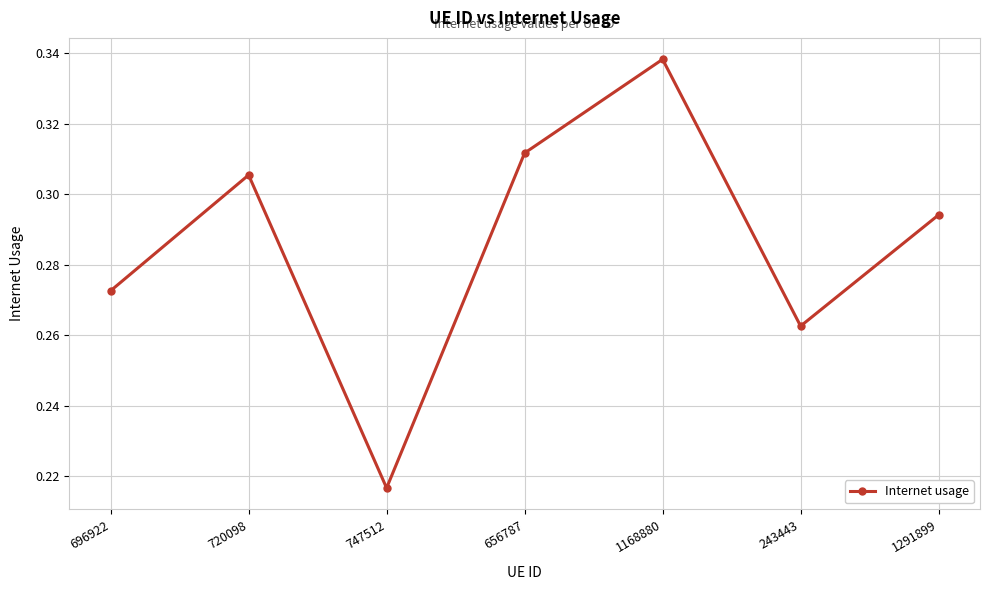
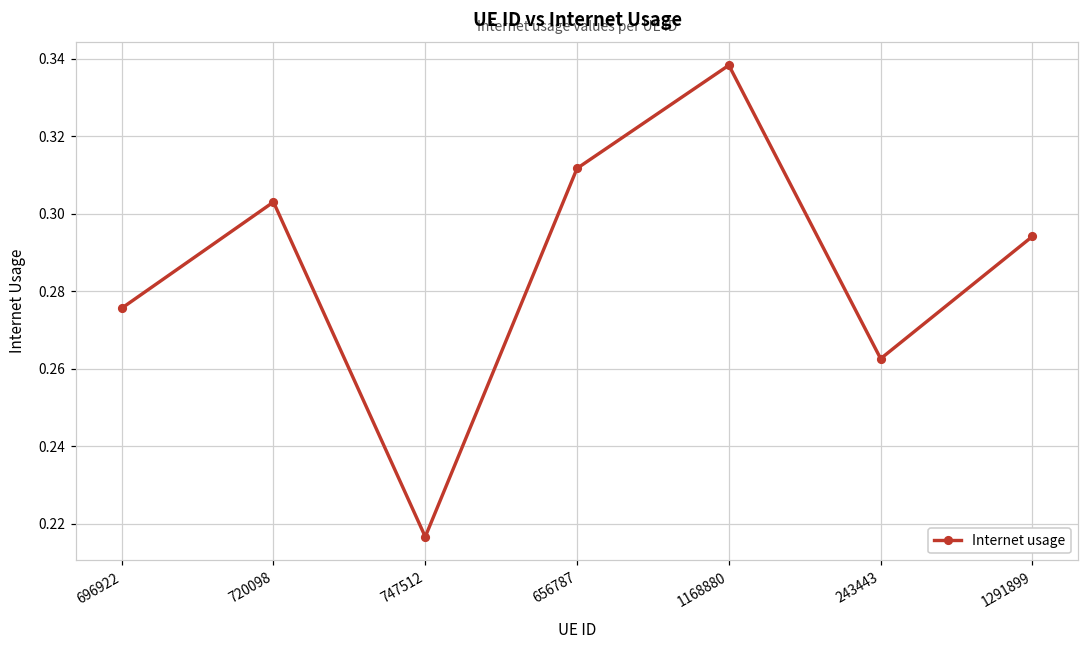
  {
-   "696922": 0.273,
-   "720098": 0.305,
+   "696922": 0.276,
+   "720098": 0.303,
    "747512": 0.217,
    "656787": 0.312,
    "1168880": 0.338,
    "243443": 0.263,
    "1291899": 0.294
  }
